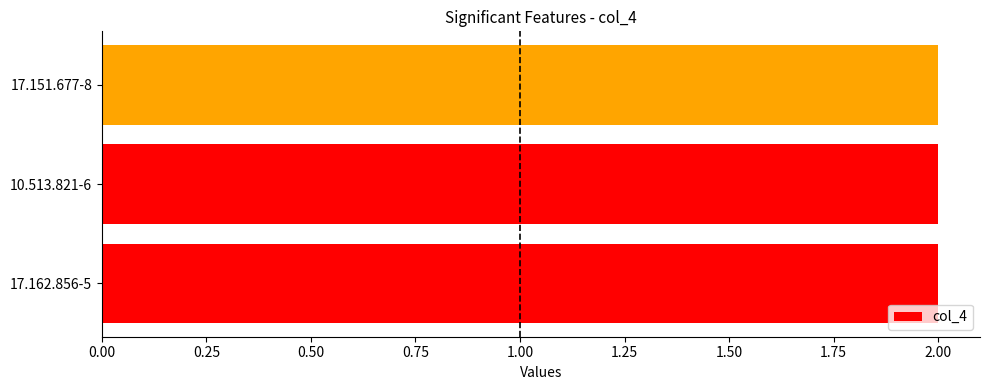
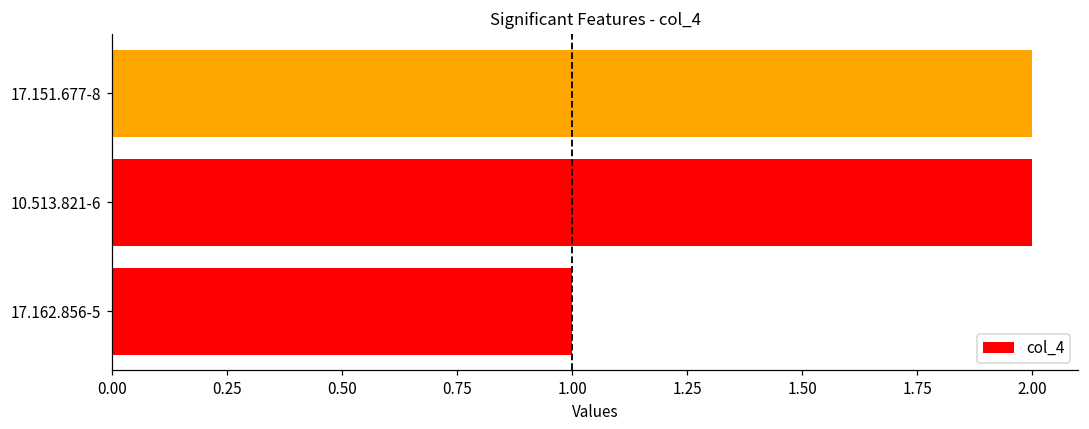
  {
    "17.151.677-8": 2,
    "10.513.821-6": 2,
-   "17.162.856-5": 2
+   "17.162.856-5": 1
  }
